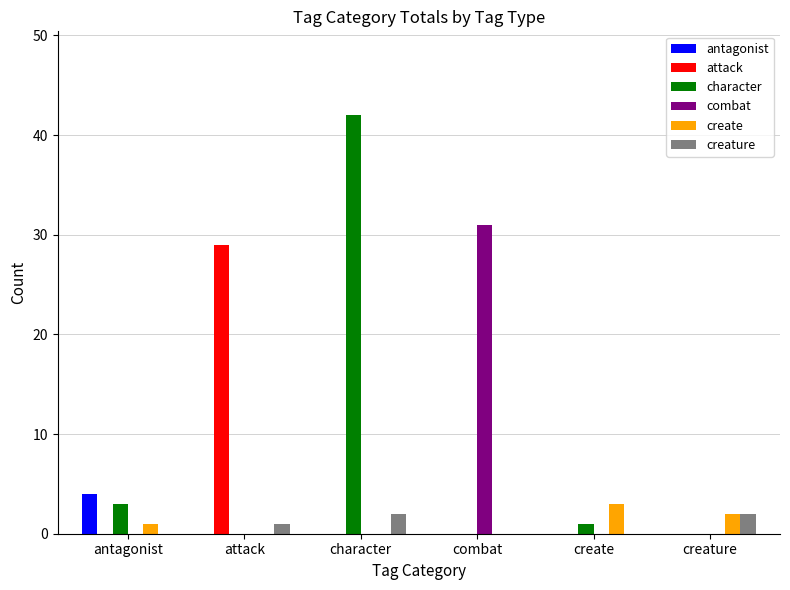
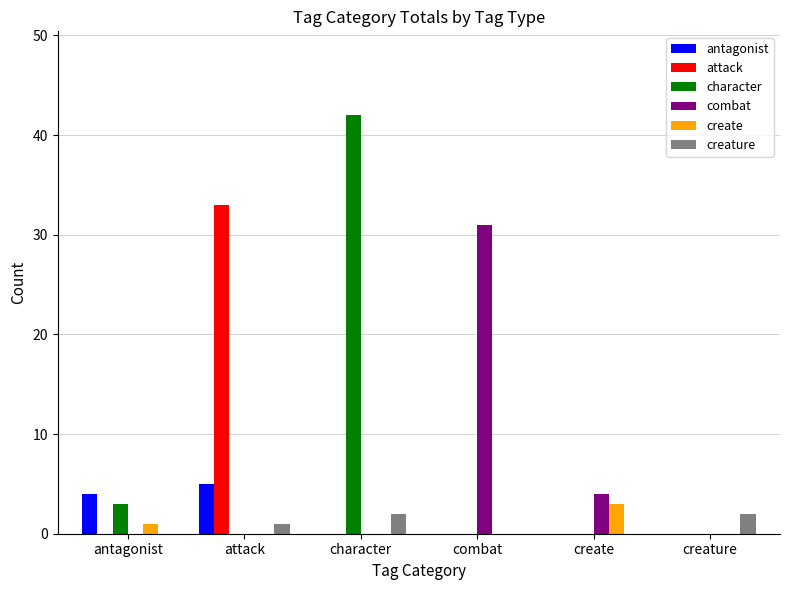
  {
    "antagonist": {
      "antagonist": 4,
-     "attack": 0,
+     "attack": 5,
      "character": 0,
      "combat": 0,
      "create": 0,
      "creature": 0
    },
    "attack": {
      "antagonist": 0,
-     "attack": 29,
+     "attack": 33,
      "character": 0,
      "combat": 0,
      "create": 0,
      "creature": 0
    },
    "character": {
      "antagonist": 3,
      "attack": 0,
      "character": 42,
      "combat": 0,
-     "create": 1,
+     "create": 0,
      "creature": 0
    },
    "combat": {
      "antagonist": 0,
      "attack": 0,
      "character": 0,
      "combat": 31,
-     "create": 0,
+     "create": 4,
      "creature": 0
    },
    "create": {
      "antagonist": 1,
      "attack": 0,
      "character": 0,
      "combat": 0,
      "create": 3,
-     "creature": 2
+     "creature": 0
    },
    "creature": {
      "antagonist": 0,
      "attack": 1,
      "character": 2,
      "combat": 0,
      "create": 0,
      "creature": 2
    }
  }
